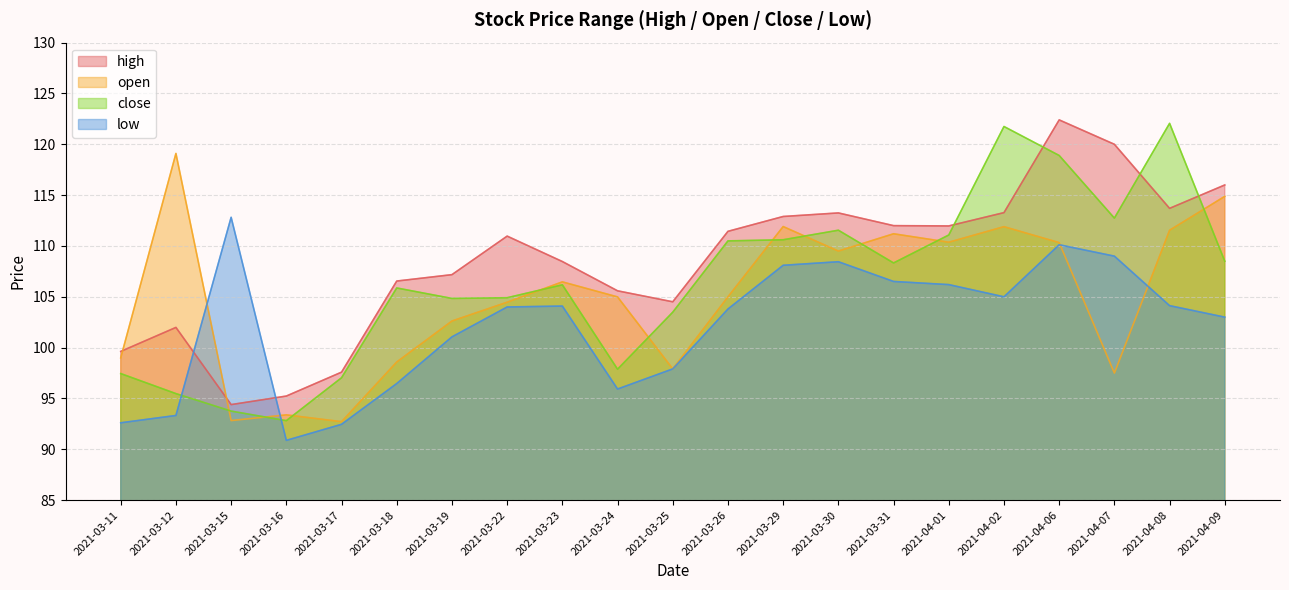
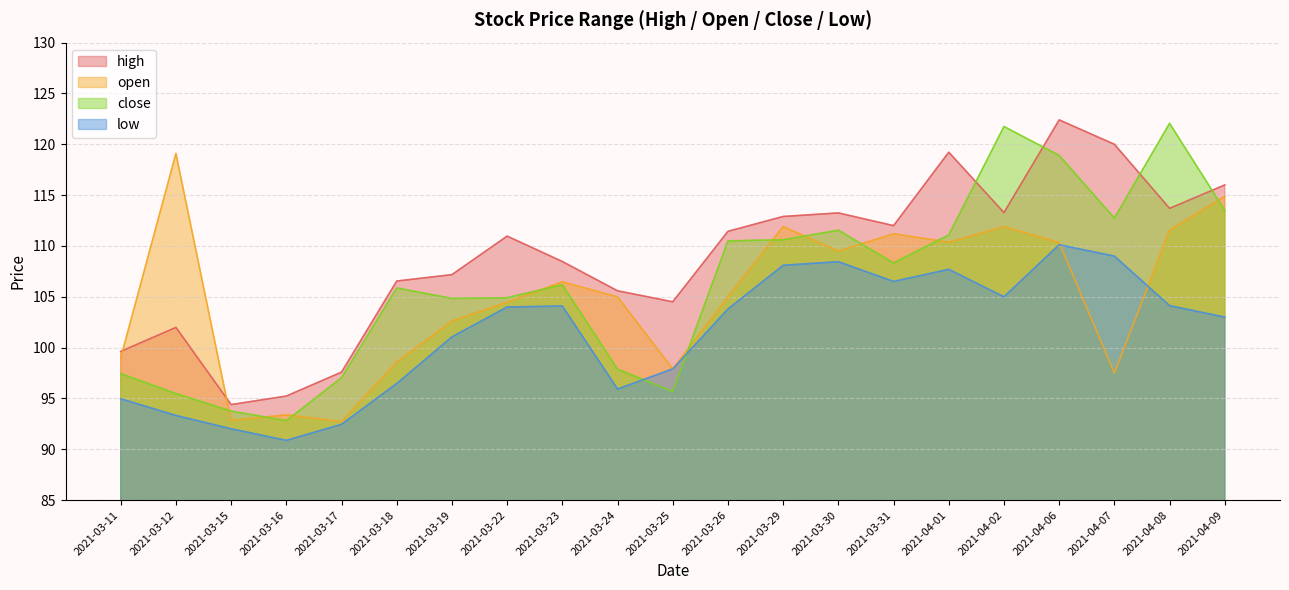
  {
    "high": {
      "2021-03-11": 99.6,
      "2021-03-12": 102.0,
      "2021-03-15": 94.4,
      "2021-03-16": 95.2,
      "2021-03-17": 97.6,
      "2021-03-18": 106.6,
      "2021-03-19": 107.2,
      "2021-03-22": 111.0,
      "2021-03-23": 108.5,
      "2021-03-24": 105.6,
      "2021-03-25": 104.5,
      "2021-03-26": 111.4,
      "2021-03-29": 112.9,
      "2021-03-30": 113.3,
      "2021-03-31": 112.0,
-     "2021-04-01": 112.0,
+     "2021-04-01": 119.2,
      "2021-04-02": 113.3,
      "2021-04-06": 122.4,
      "2021-04-07": 120.0,
      "2021-04-08": 113.7,
      "2021-04-09": 116.0
    },
    "open": {
      "2021-03-11": 99.0,
      "2021-03-12": 119.1,
      "2021-03-15": 92.8,
      "2021-03-16": 93.4,
      "2021-03-17": 92.7,
      "2021-03-18": 98.6,
      "2021-03-19": 102.6,
      "2021-03-22": 104.5,
      "2021-03-23": 106.5,
      "2021-03-24": 105.0,
      "2021-03-26": 105.0,
      "2021-03-29": 111.9,
      "2021-03-30": 109.5,
      "2021-03-31": 111.2,
      "2021-04-01": 110.4,
      "2021-04-02": 111.9,
      "2021-04-07": 97.5,
      "2021-04-08": 111.6,
      "2021-04-09": 114.9
    },
    "close": {
      "2021-03-11": 97.5,
      "2021-03-12": 95.5,
      "2021-03-15": 93.8,
      "2021-03-16": 92.8,
      "2021-03-17": 97.0,
      "2021-03-18": 105.9,
      "2021-03-19": 104.8,
      "2021-03-22": 104.9,
      "2021-03-23": 106.2,
      "2021-03-24": 97.9,
-     "2021-03-25": 103.5,
+     "2021-03-25": 95.7,
      "2021-03-26": 110.5,
      "2021-03-29": 110.6,
      "2021-03-30": 111.6,
      "2021-03-31": 108.3,
      "2021-04-01": 111.1,
      "2021-04-02": 121.8,
      "2021-04-06": 118.9,
      "2021-04-07": 112.7,
      "2021-04-08": 122.1,
-     "2021-04-09": 108.5
+     "2021-04-09": 113.5
    },
    "low": {
-     "2021-03-11": 92.6,
+     "2021-03-11": 95.0,
      "2021-03-12": 93.3,
-     "2021-03-15": 112.8,
+     "2021-03-15": 92.0,
      "2021-03-16": 90.9,
      "2021-03-17": 92.5,
      "2021-03-18": 96.5,
      "2021-03-19": 101.1,
      "2021-03-22": 104.0,
      "2021-03-23": 104.1,
      "2021-03-24": 95.9,
      "2021-03-26": 103.8,
      "2021-03-29": 108.1,
      "2021-03-30": 108.5,
      "2021-03-31": 106.5,
-     "2021-04-01": 106.2,
+     "2021-04-01": 107.7,
      "2021-04-02": 105.0,
      "2021-04-07": 109.0,
      "2021-04-08": 104.1,
      "2021-04-09": 103.0
    }
  }
